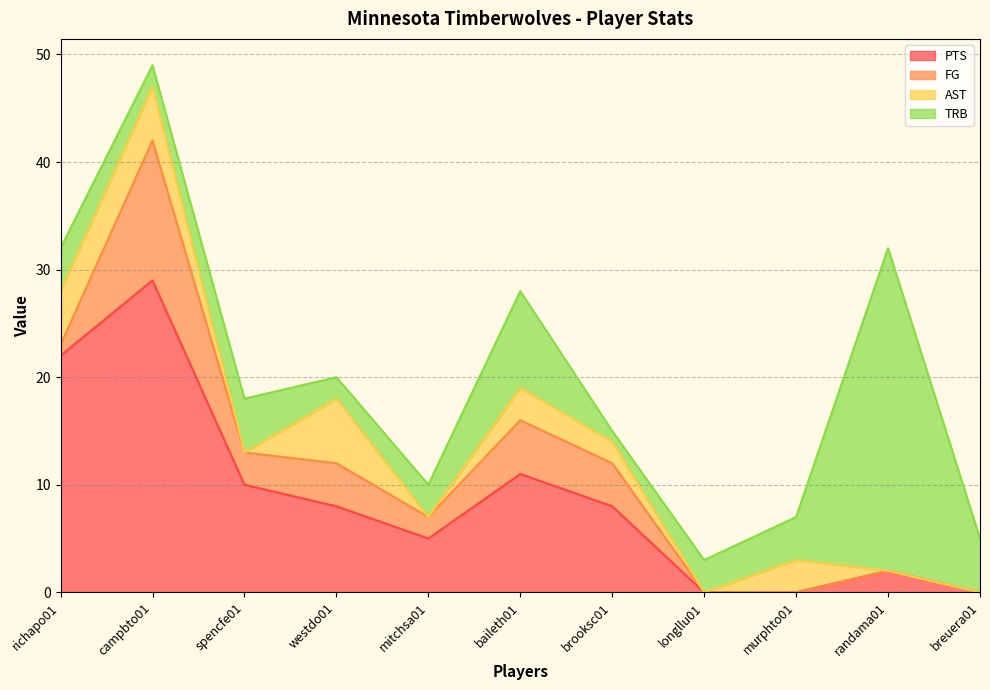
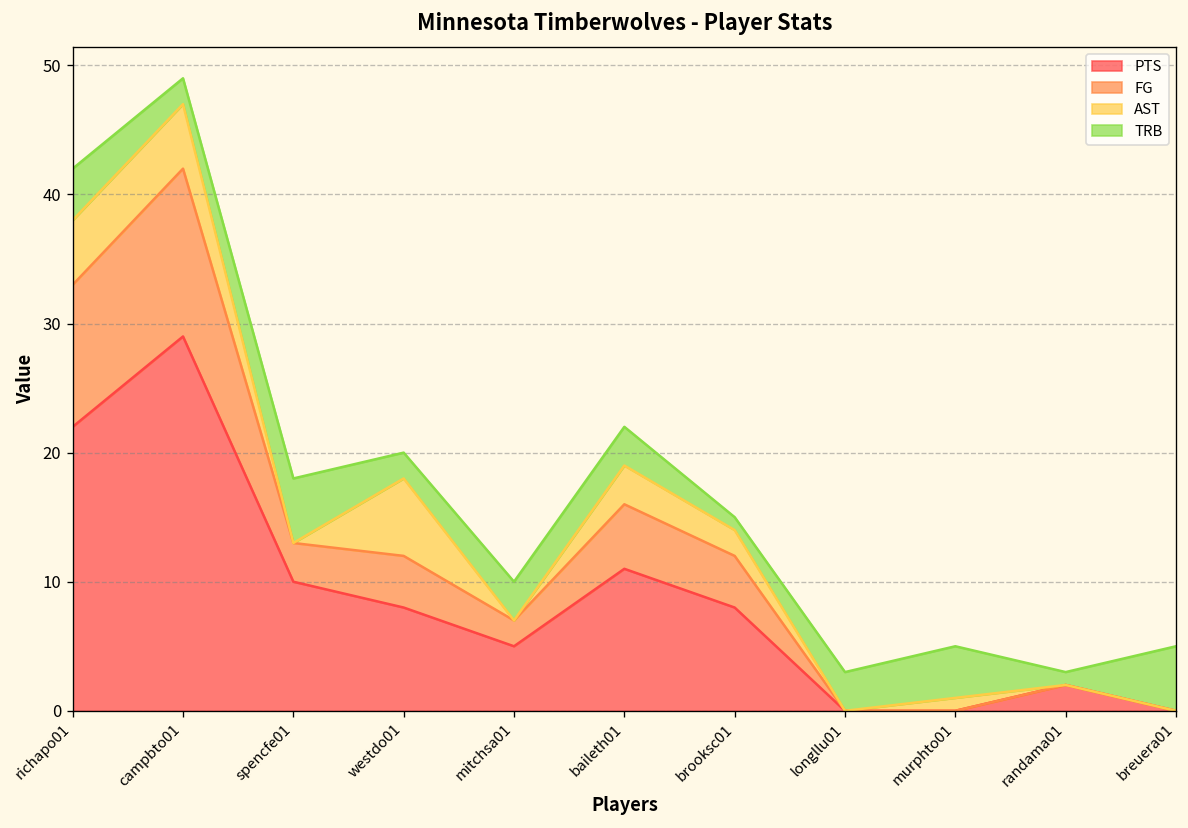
  {
    "PTS": {
      "richapo01": 22,
      "campbto01": 29,
      "spencfe01": 10,
      "westdo01": 8,
      "mitchsa01": 5,
      "baileth01": 11,
      "brooksc01": 8
    },
    "FG": {
-     "richapo01": 1,
+     "richapo01": 11,
      "campbto01": 13,
      "westdo01": 4,
      "baileth01": 5,
      "brooksc01": 4
    },
    "AST": {
      "richapo01": 5,
      "campbto01": 5,
      "westdo01": 6,
      "baileth01": 3,
      "brooksc01": 2,
-     "murphto01": 3
+     "murphto01": 1
    },
    "TRB": {
      "richapo01": 4,
      "campbto01": 2,
      "spencfe01": 5,
      "westdo01": 2,
      "mitchsa01": 3,
-     "baileth01": 9,
+     "baileth01": 3,
      "brooksc01": 1,
      "longllu01": 3,
      "murphto01": 4,
-     "randama01": 30,
+     "randama01": 1,
      "breuera01": 5
    }
  }
